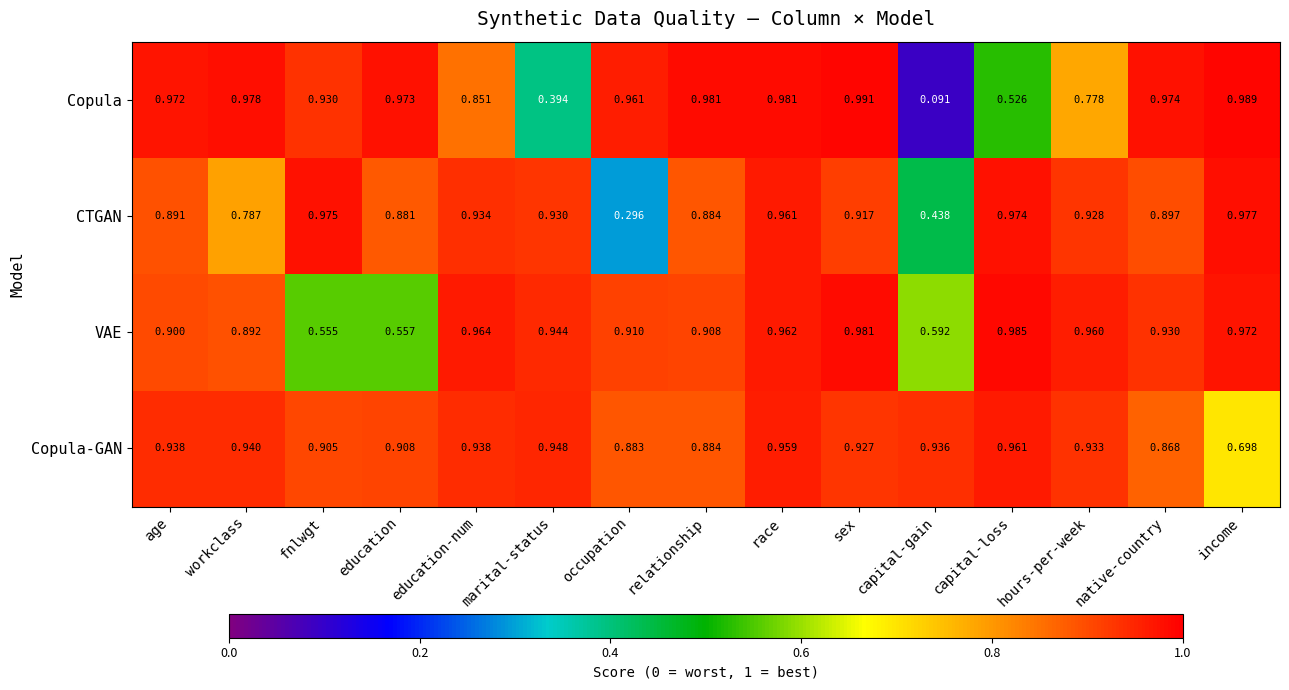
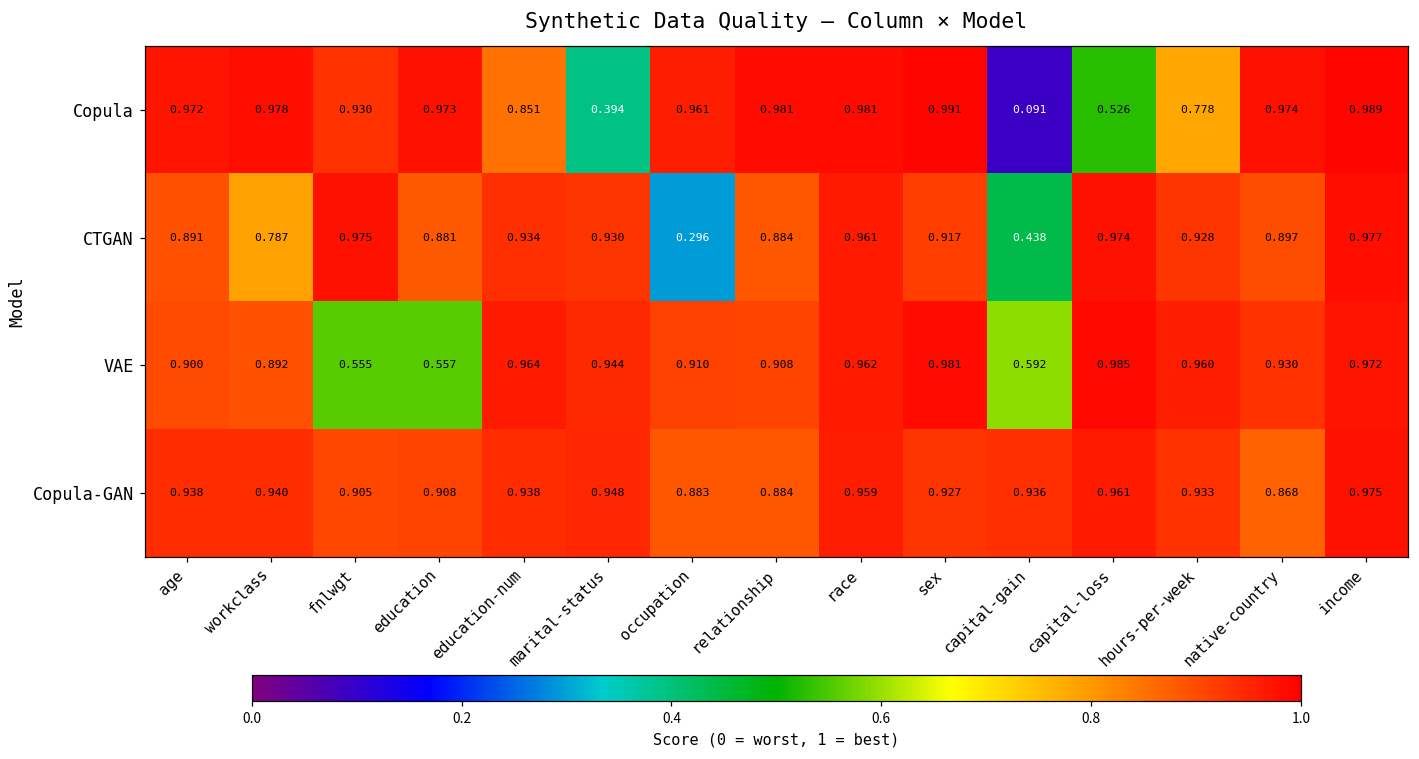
  {
    "Copula": {
      "age": 0.972,
      "workclass": 0.978,
      "fnlwgt": 0.930,
      "education": 0.973,
      "education-num": 0.851,
      "marital-status": 0.394,
      "occupation": 0.961,
      "relationship": 0.981,
      "race": 0.981,
      "sex": 0.991,
      "capital-gain": 0.091,
      "capital-loss": 0.526,
      "hours-per-week": 0.778,
      "native-country": 0.974,
      "income": 0.989
    },
    "CTGAN": {
      "age": 0.891,
      "workclass": 0.787,
      "fnlwgt": 0.975,
      "education": 0.881,
      "education-num": 0.934,
      "marital-status": 0.930,
      "occupation": 0.296,
      "relationship": 0.884,
      "race": 0.961,
      "sex": 0.917,
      "capital-gain": 0.438,
      "capital-loss": 0.974,
      "hours-per-week": 0.928,
      "native-country": 0.897,
      "income": 0.977
    },
    "VAE": {
      "age": 0.900,
      "workclass": 0.892,
      "fnlwgt": 0.555,
      "education": 0.557,
      "education-num": 0.964,
      "marital-status": 0.944,
      "occupation": 0.910,
      "relationship": 0.908,
      "race": 0.962,
      "sex": 0.981,
      "capital-gain": 0.592,
      "capital-loss": 0.985,
      "hours-per-week": 0.960,
      "native-country": 0.930,
      "income": 0.972
    },
    "Copula-GAN": {
      "age": 0.938,
      "workclass": 0.940,
      "fnlwgt": 0.905,
      "education": 0.908,
      "education-num": 0.938,
      "marital-status": 0.948,
      "occupation": 0.883,
      "relationship": 0.884,
      "race": 0.959,
      "sex": 0.927,
      "capital-gain": 0.936,
      "capital-loss": 0.961,
      "hours-per-week": 0.933,
      "native-country": 0.868,
-     "income": 0.698
+     "income": 0.975
    }
  }
